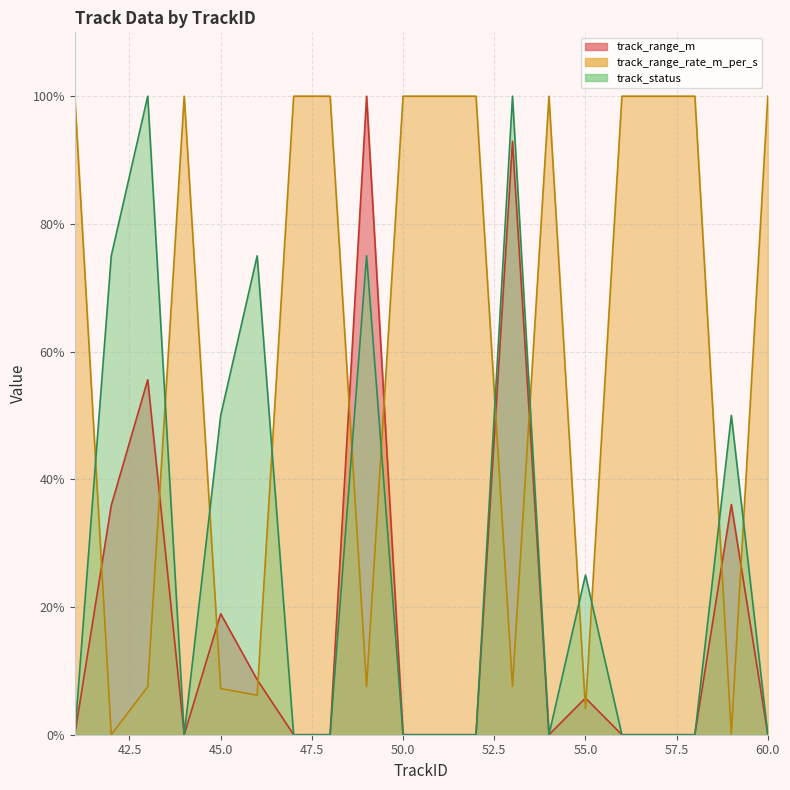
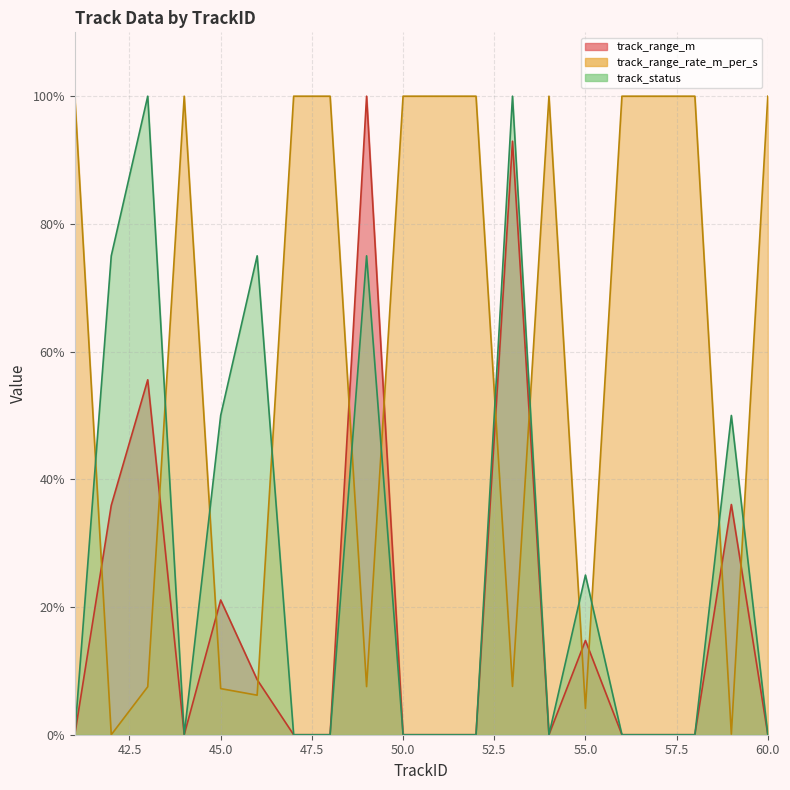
  {
    "track_range_m": {
-     "45.0": "19%",
-     "55.0": "6%"
+     "45.0": "21%",
+     "55.0": "15%"
    },
    "track_range_rate_m_per_s": {
      "45.0": "7%",
      "50.0": "100%",
      "55.0": "4%",
      "60.0": "100%"
    },
    "track_status": {
      "45.0": "50%",
      "55.0": "25%"
    }
  }
